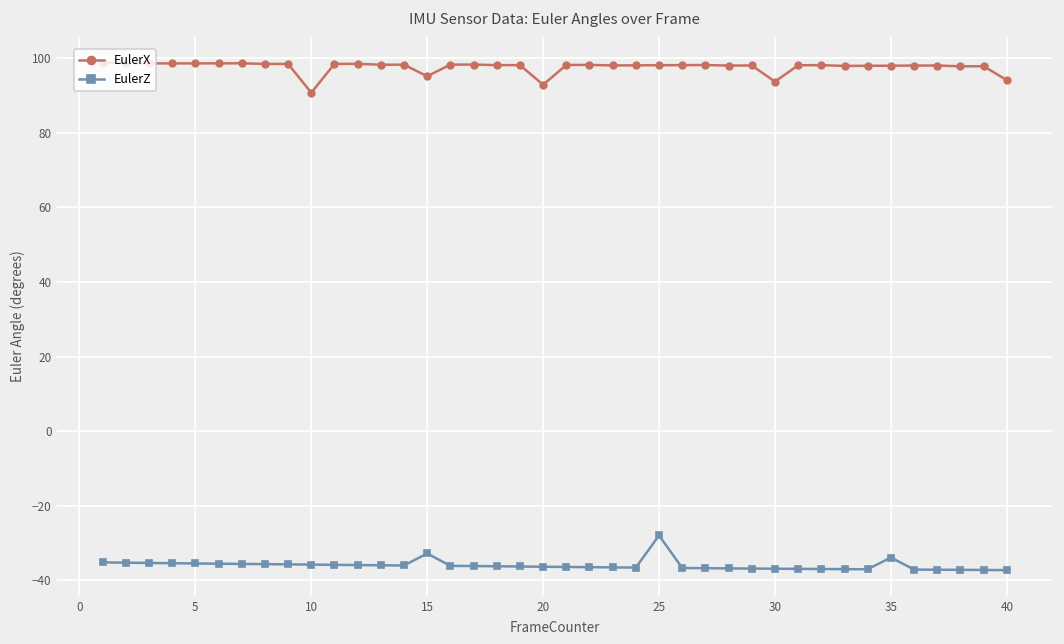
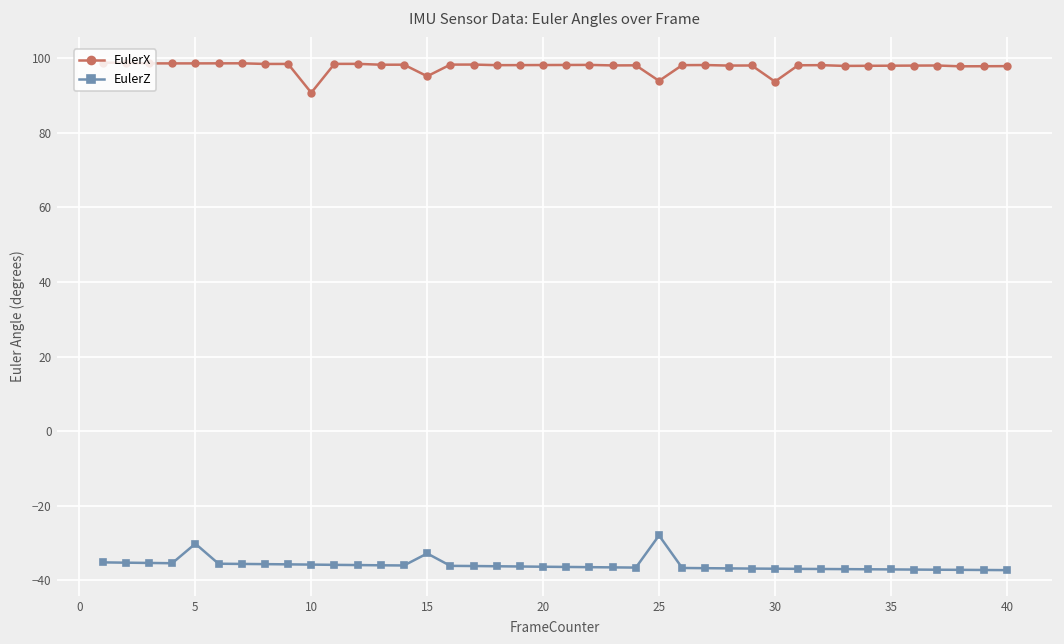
  {
    "EulerX": {
      "5": 99,
      "10": 91,
      "15": 95,
-     "20": 93,
-     "25": 98,
+     "20": 98,
+     "25": 94,
      "30": 94,
      "35": 98,
-     "40": 94
+     "40": 98
    },
    "EulerZ": {
-     "5": -36,
+     "5": -30,
      "10": -36,
      "15": -33,
      "20": -36,
      "25": -28,
      "30": -37,
-     "35": -34,
+     "35": -37,
      "40": -37
    }
  }
